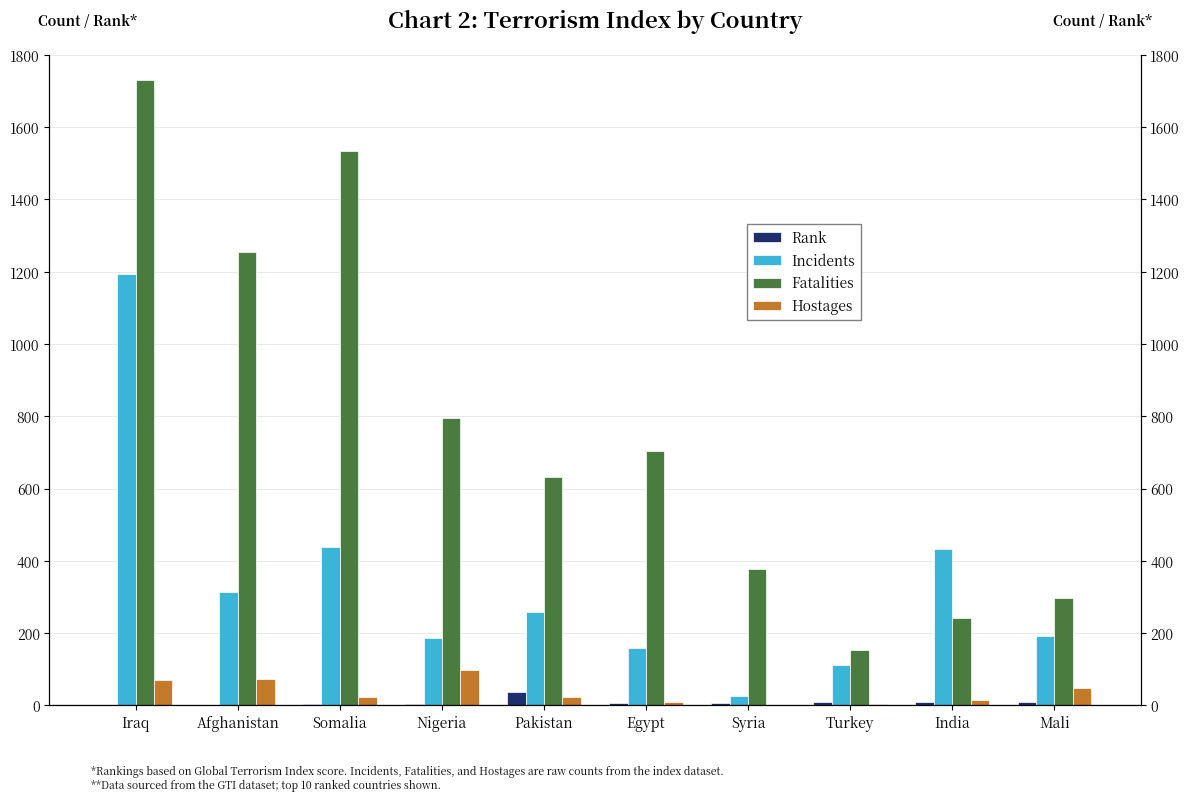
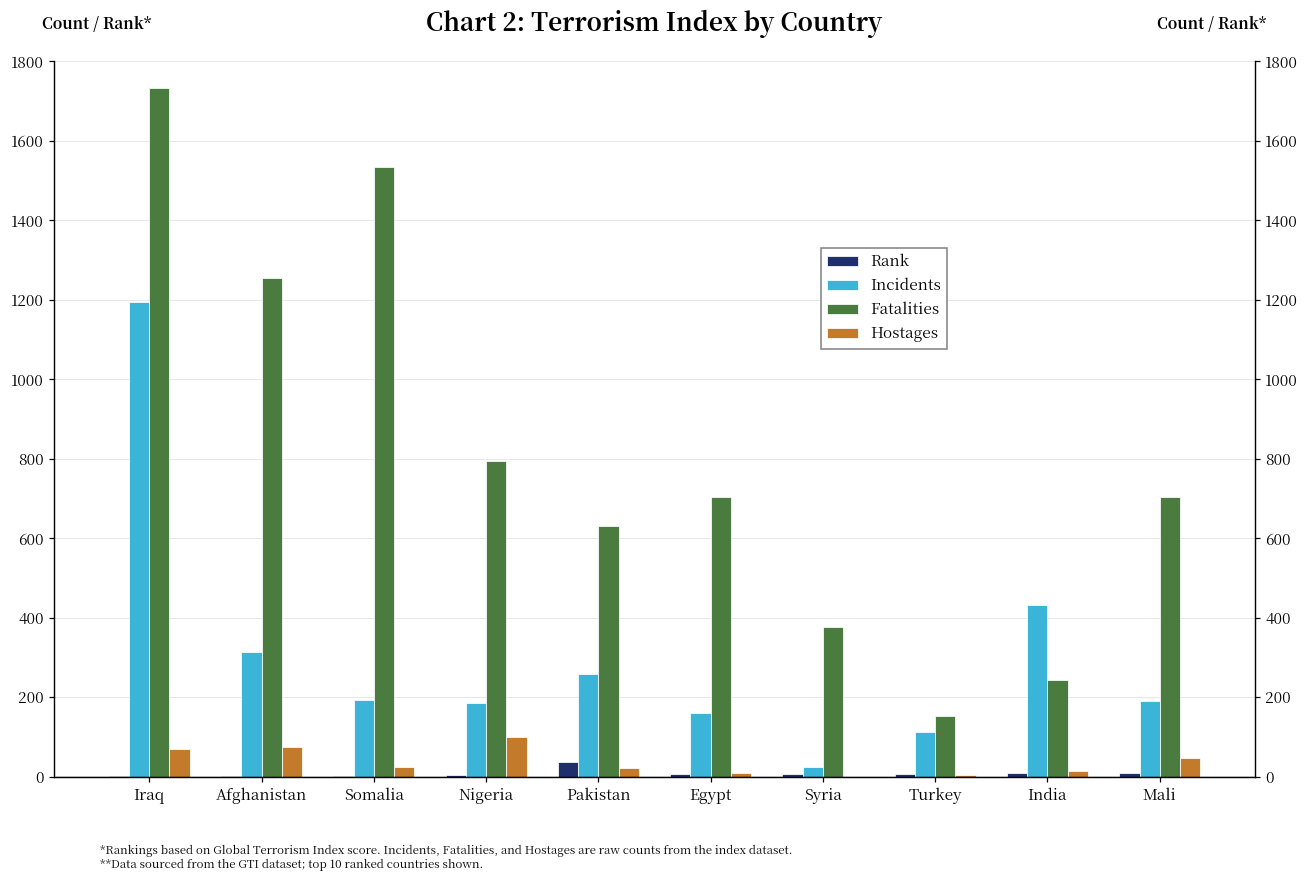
  {
    "Rank": {
      "Pakistan": 40,
      "Syria": 10,
      "Turkey": 10,
      "India": 10,
      "Mali": 10
    },
    "Incidents": {
      "Iraq": 1190,
      "Afghanistan": 310,
-     "Somalia": 440,
+     "Somalia": 190,
      "Nigeria": 190,
      "Pakistan": 260,
      "Egypt": 160,
      "Syria": 30,
      "Turkey": 110,
      "India": 430,
      "Mali": 190
    },
    "Fatalities": {
      "Iraq": 1730,
      "Afghanistan": 1260,
      "Somalia": 1540,
      "Nigeria": 790,
      "Pakistan": 630,
      "Egypt": 700,
      "Syria": 380,
      "Turkey": 150,
      "India": 240,
-     "Mali": 300
+     "Mali": 700
    },
    "Hostages": {
      "Iraq": 70,
      "Afghanistan": 70,
      "Somalia": 20,
      "Nigeria": 100,
      "Pakistan": 20,
      "Egypt": 10,
      "Syria": 0,
      "India": 10,
      "Mali": 50
    }
  }
